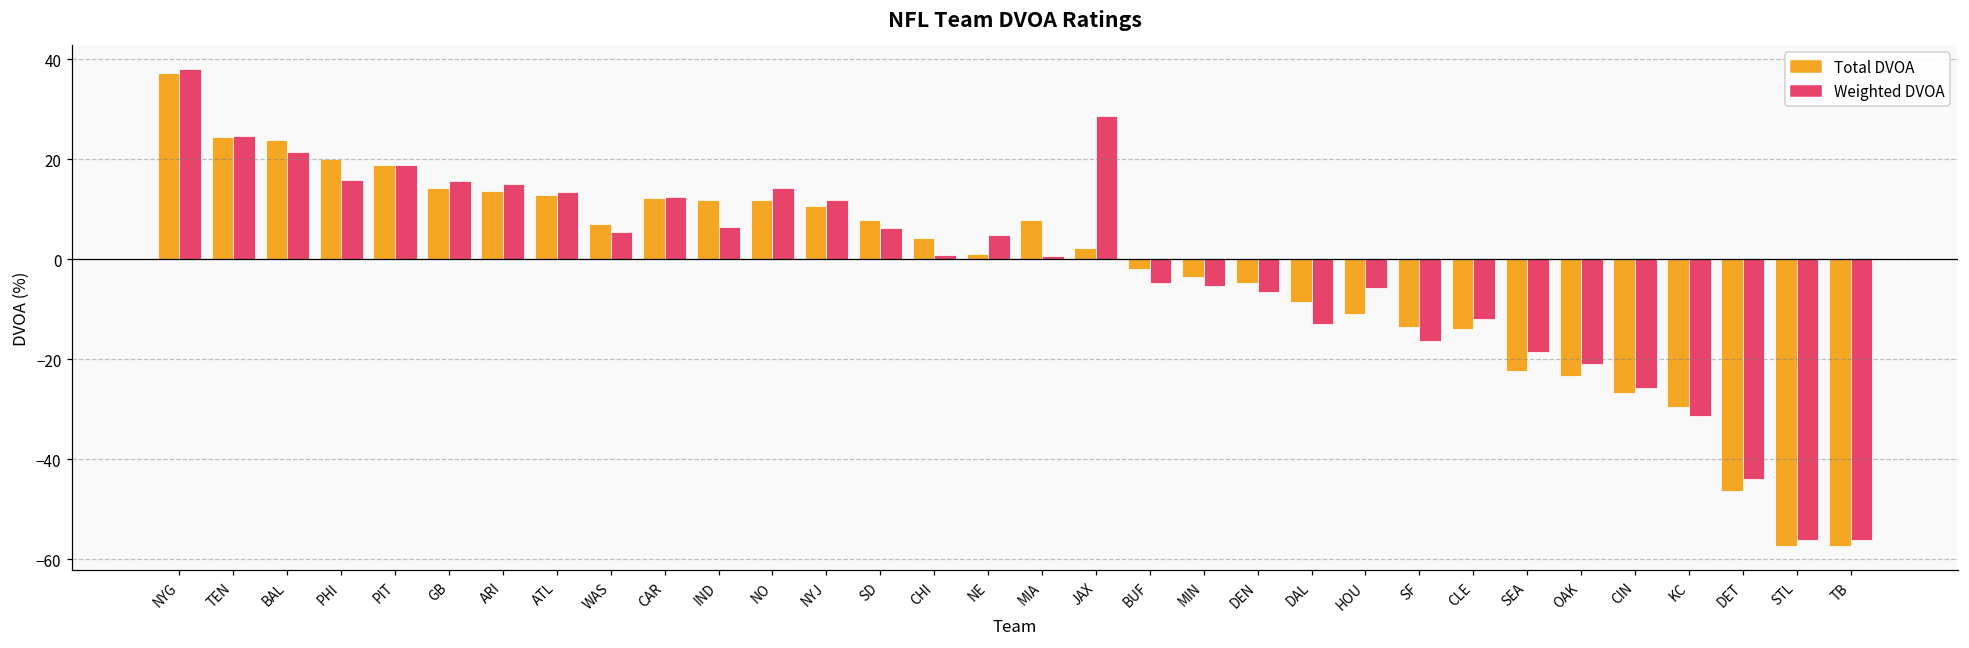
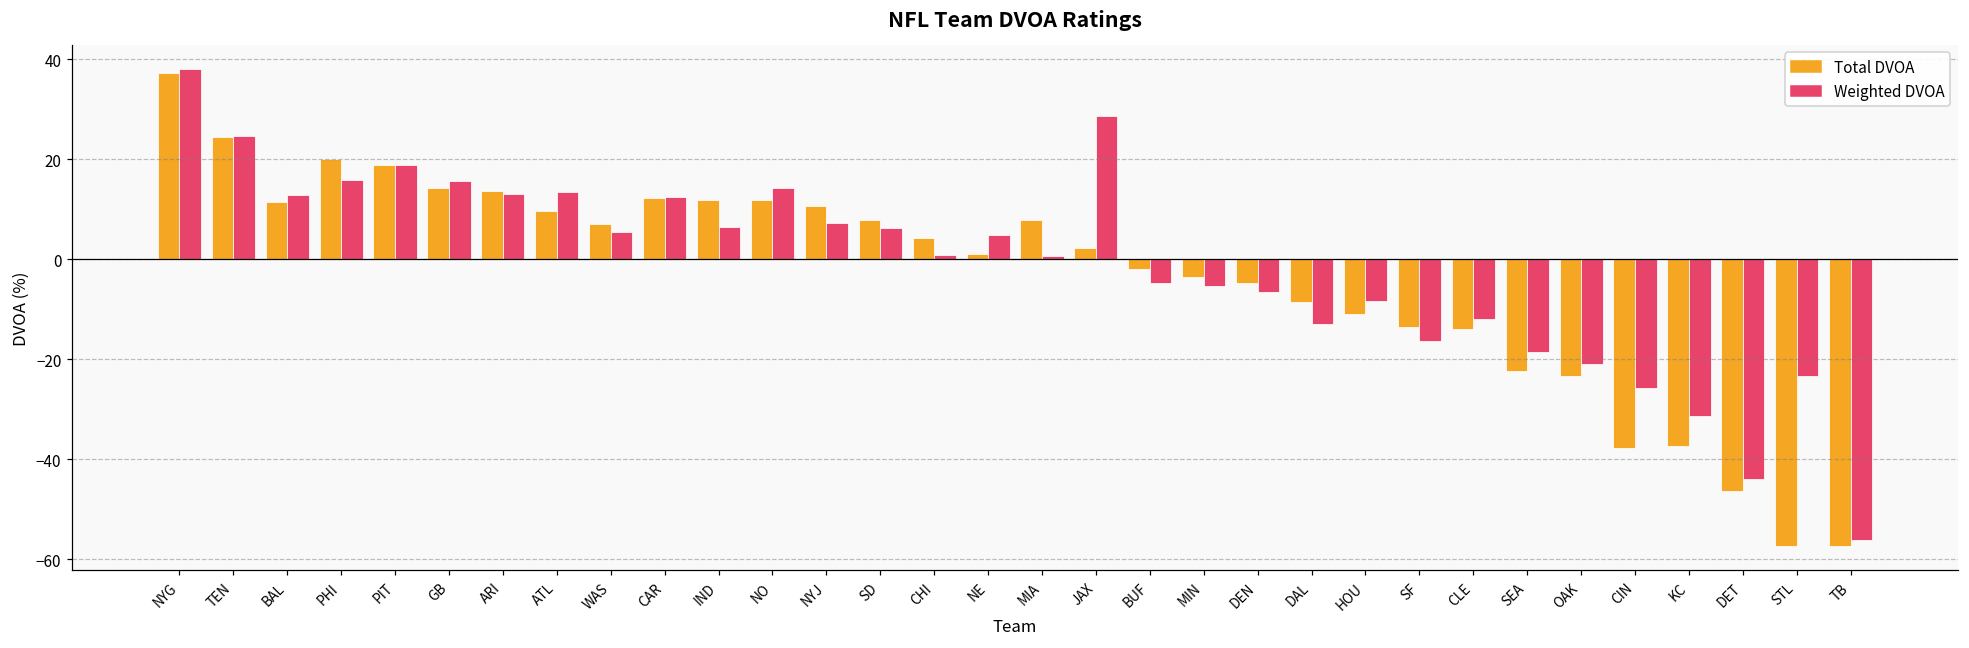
  {
    "Total DVOA": {
      "NYG": 37,
      "TEN": 25,
-     "BAL": 24,
+     "BAL": 11,
      "PHI": 20,
      "PIT": 19,
      "GB": 14,
      "ARI": 14,
-     "ATL": 13,
+     "ATL": 10,
      "WAS": 7,
      "CAR": 12,
      "IND": 12,
      "NO": 12,
      "NYJ": 11,
      "SD": 8,
      "CHI": 4,
      "NE": 1,
      "MIA": 8,
      "JAX": 2,
      "BUF": -2,
      "MIN": -4,
      "DEN": -5,
      "DAL": -9,
      "HOU": -11,
      "SF": -14,
      "CLE": -14,
      "SEA": -22,
      "OAK": -23,
-     "CIN": -27,
-     "KC": -30,
+     "CIN": -38,
+     "KC": -37,
      "DET": -46,
      "STL": -57,
      "TB": -57
    },
    "Weighted DVOA": {
      "NYG": 38,
      "TEN": 25,
-     "BAL": 21,
+     "BAL": 13,
      "PHI": 16,
      "PIT": 19,
      "GB": 16,
-     "ARI": 15,
+     "ARI": 13,
      "ATL": 14,
      "WAS": 5,
      "CAR": 13,
      "IND": 7,
      "NO": 14,
-     "NYJ": 12,
+     "NYJ": 7,
      "SD": 6,
      "CHI": 1,
      "NE": 5,
      "MIA": 1,
      "JAX": 29,
      "BUF": -5,
      "MIN": -5,
      "DEN": -7,
      "DAL": -13,
-     "HOU": -6,
+     "HOU": -8,
      "SF": -16,
      "CLE": -12,
      "SEA": -19,
      "OAK": -21,
      "CIN": -26,
      "KC": -31,
      "DET": -44,
-     "STL": -56,
+     "STL": -23,
      "TB": -56
    }
  }
